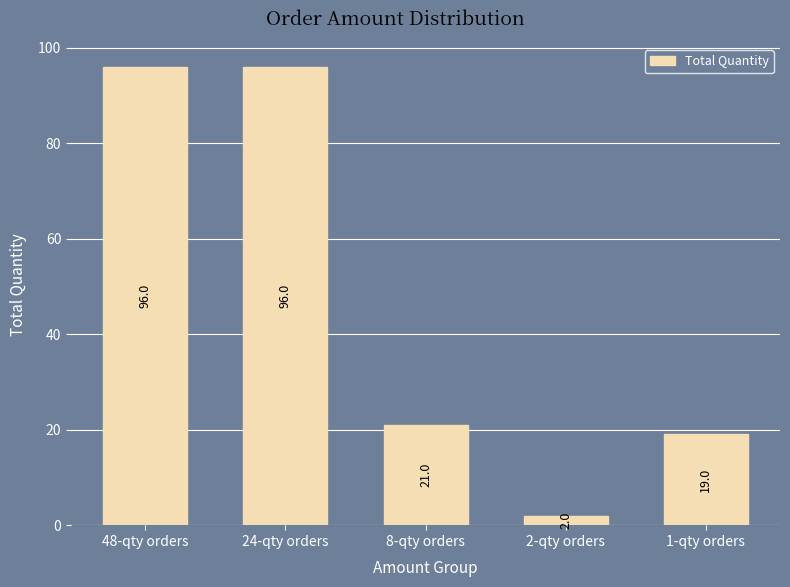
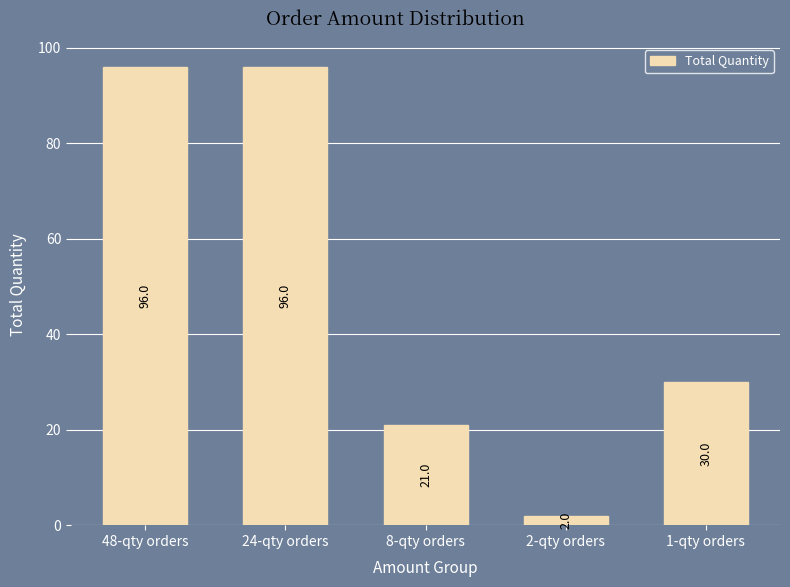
  {
    "48-qty orders": 96.0,
    "24-qty orders": 96.0,
    "8-qty orders": 21.0,
    "2-qty orders": 2.0,
-   "1-qty orders": 19.0
+   "1-qty orders": 30.0
  }
